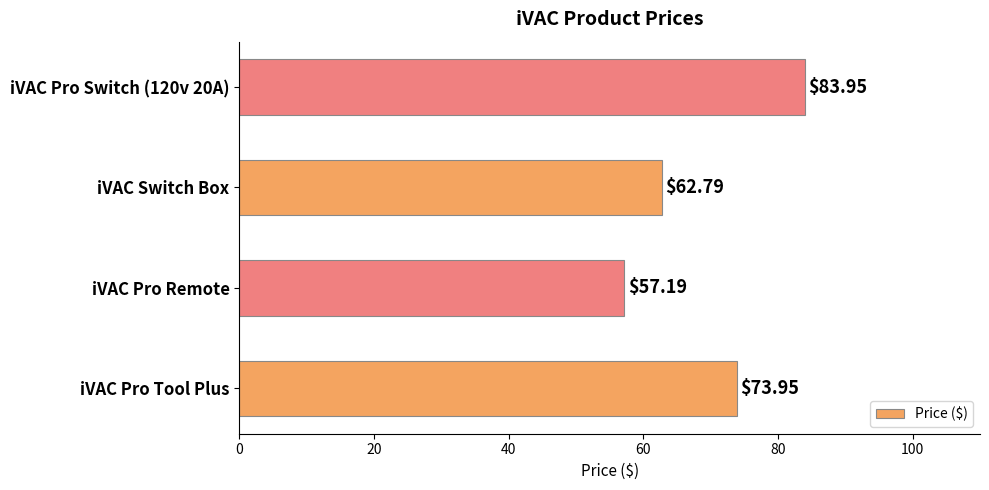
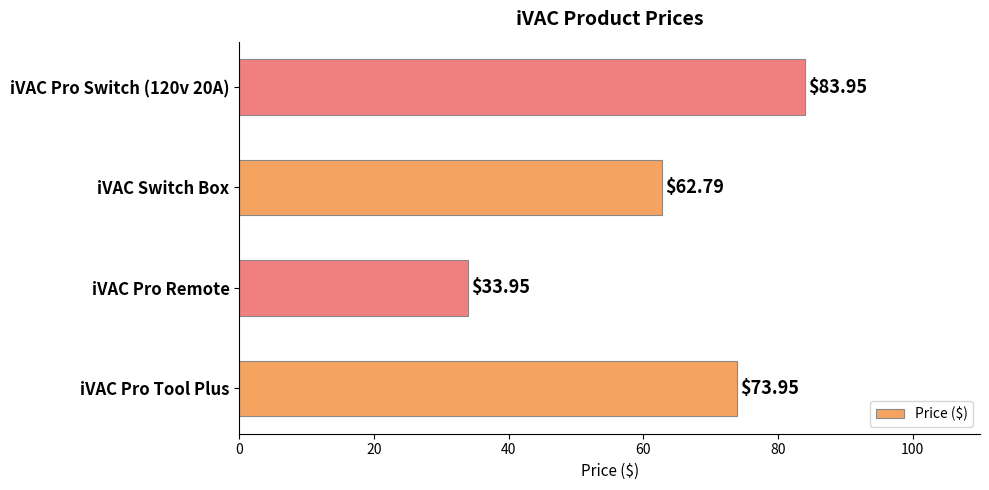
  {
    "iVAC Pro Switch (120v 20A)": "$83.95",
    "iVAC Switch Box": "$62.79",
-   "iVAC Pro Remote": "$57.19",
+   "iVAC Pro Remote": "$33.95",
    "iVAC Pro Tool Plus": "$73.95"
  }
